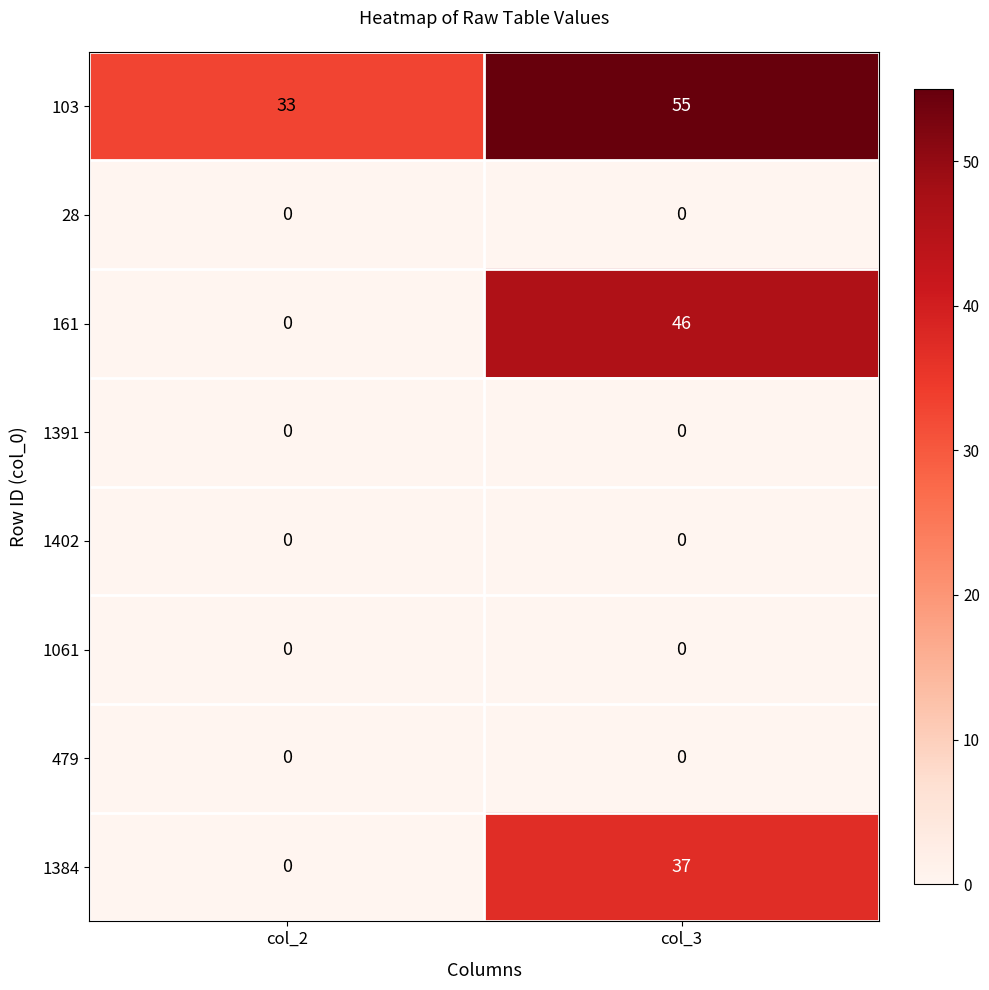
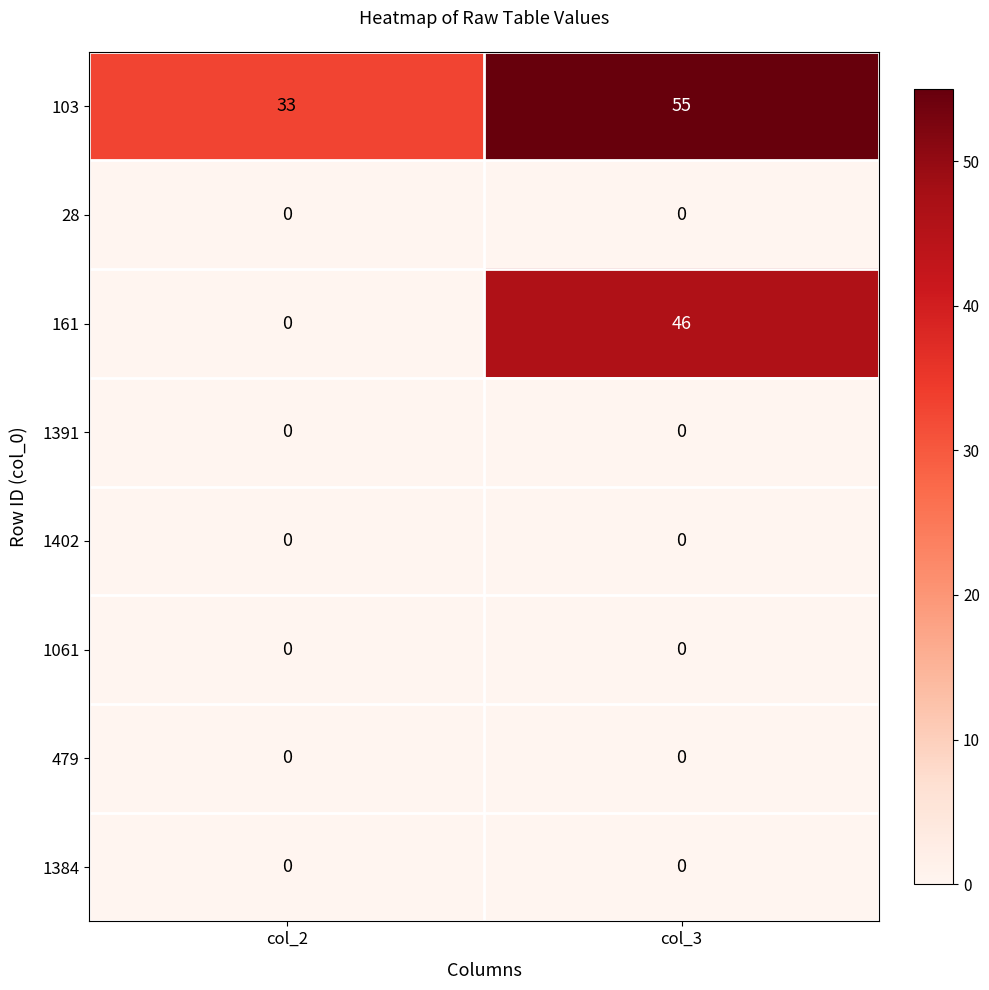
  {
    "103": {
      "col_2": 33,
      "col_3": 55
    },
    "28": {
      "col_2": 0,
      "col_3": 0
    },
    "161": {
      "col_2": 0,
      "col_3": 46
    },
    "1391": {
      "col_2": 0,
      "col_3": 0
    },
    "1402": {
      "col_2": 0,
      "col_3": 0
    },
    "1061": {
      "col_2": 0,
      "col_3": 0
    },
    "479": {
      "col_2": 0,
      "col_3": 0
    },
    "1384": {
      "col_2": 0,
-     "col_3": 37
+     "col_3": 0
    }
  }
